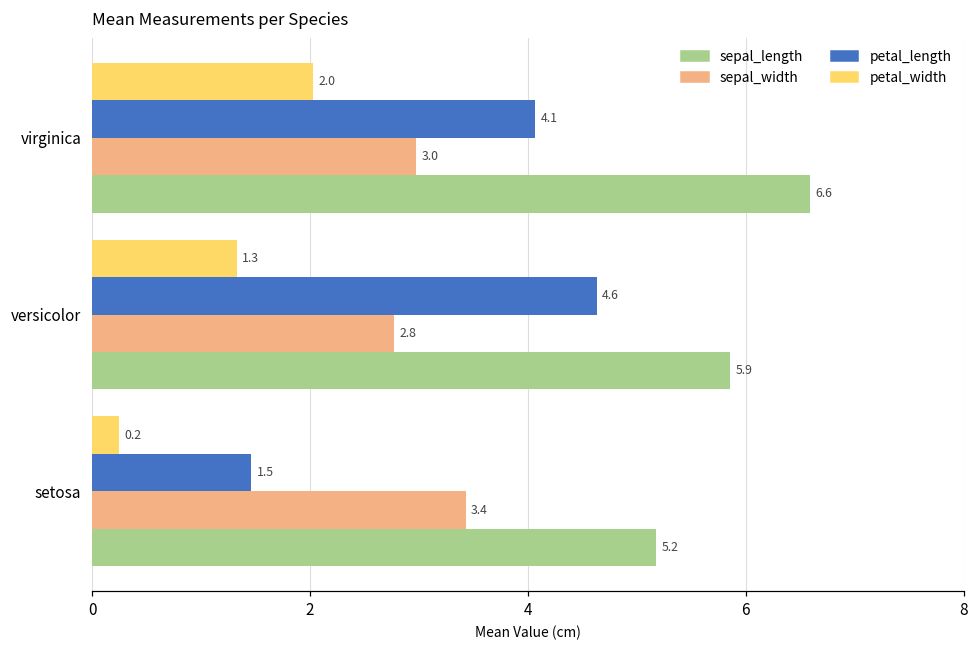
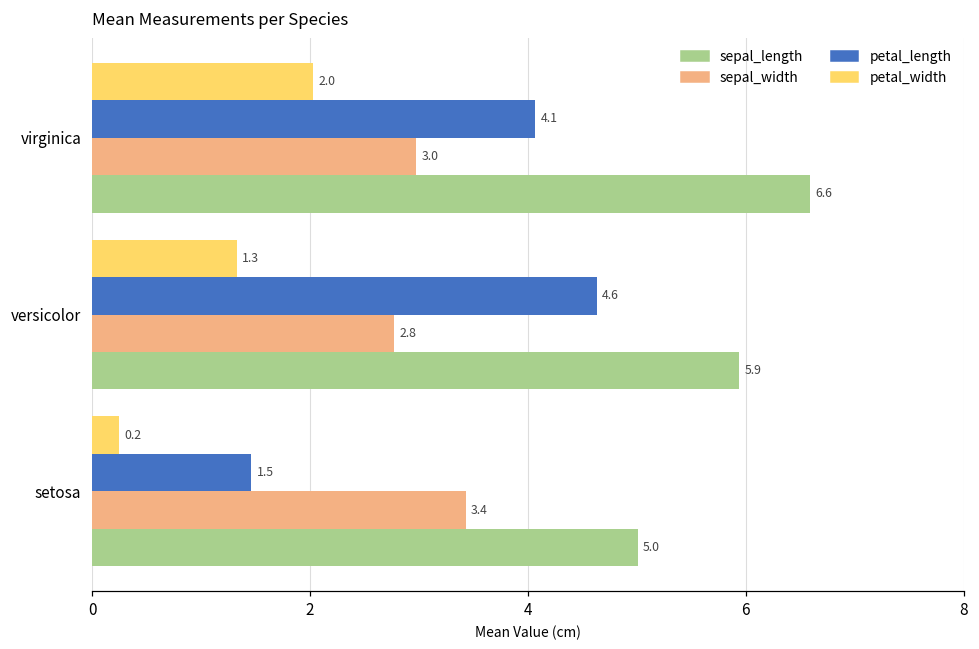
  {
    "sepal_length": {
      "virginica": 6.6,
-     "versicolor": 5.86,
-     "setosa": 5.2
+     "versicolor": 5.94,
+     "setosa": 5.0
    },
    "petal_length": {
      "virginica": 4.1,
      "versicolor": 4.6,
      "setosa": 1.5
    }
  }
